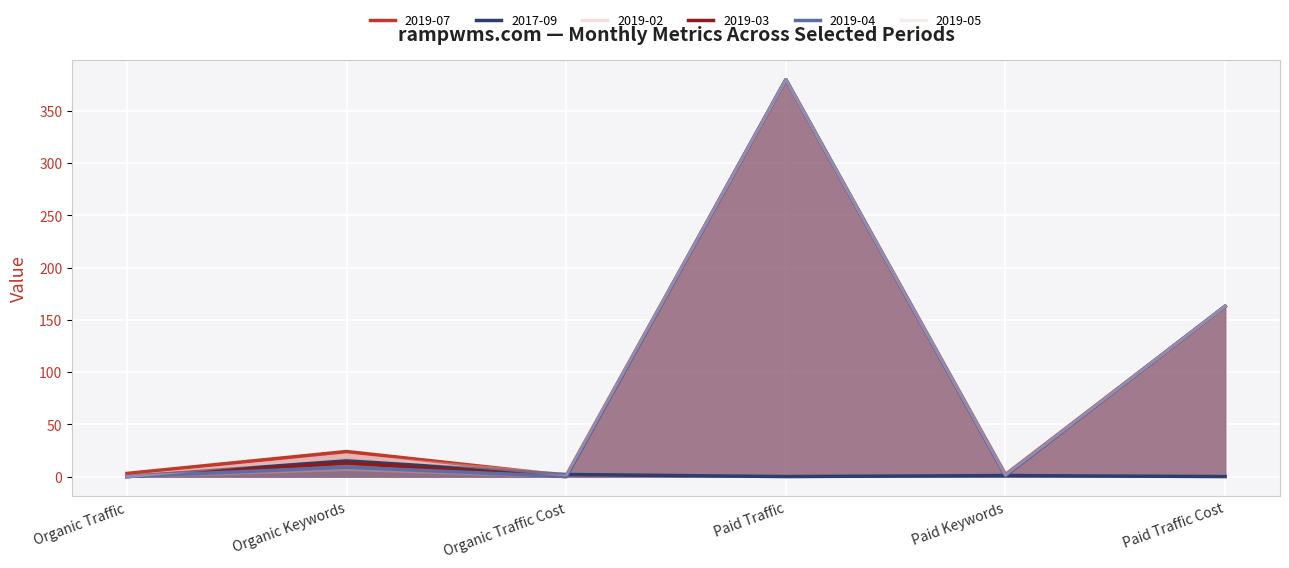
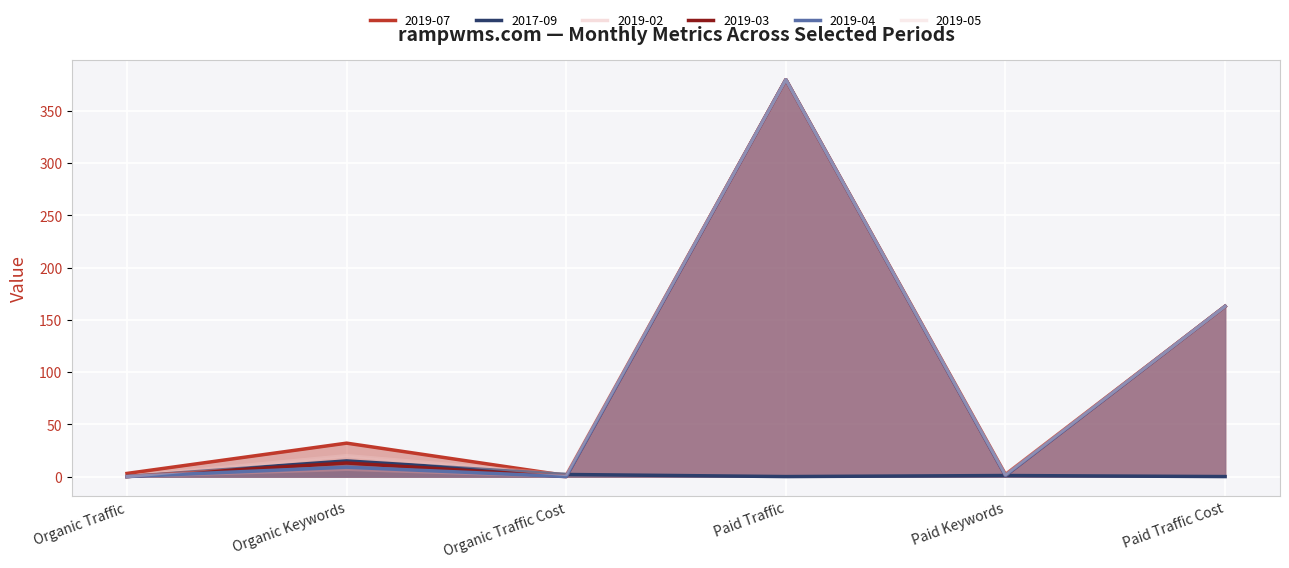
  {
    "2019-07": {
      "Organic Traffic": 3,
-     "Organic Keywords": 24
+     "Organic Keywords": 32
    },
    "2017-09": {
      "Paid Traffic": 0,
      "Paid Traffic Cost": 0
    }
  }
